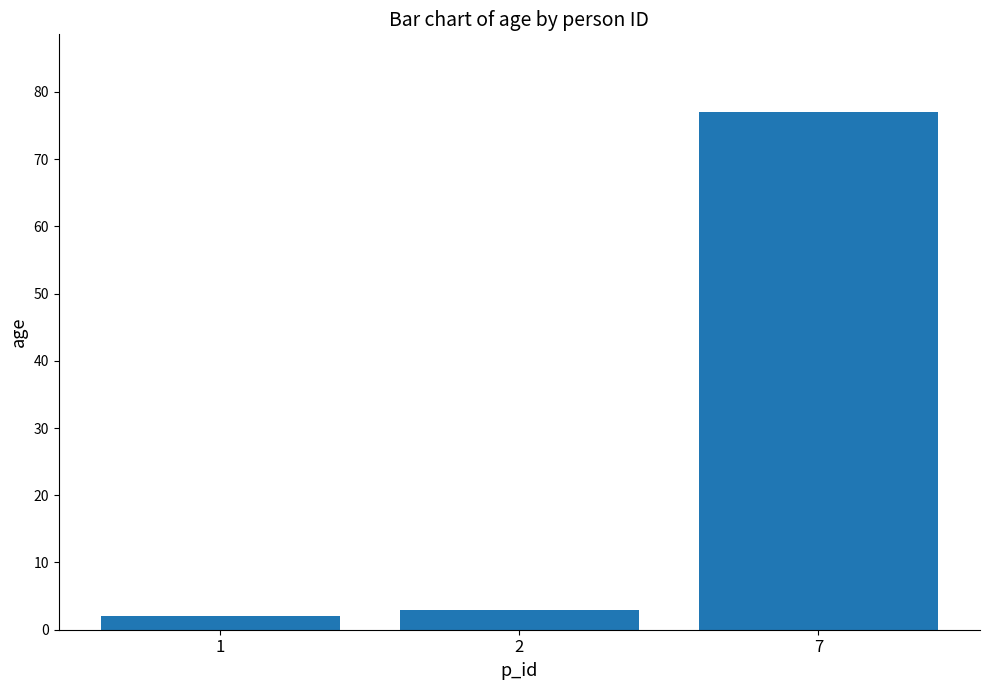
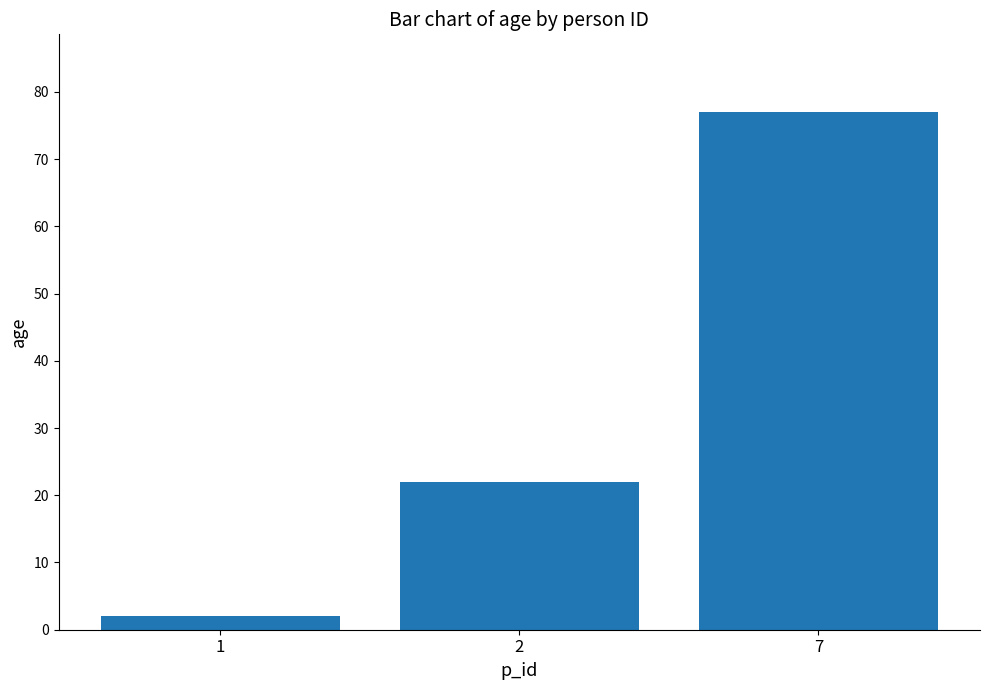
  {
    "1": 2,
-   "2": 3,
+   "2": 22,
    "7": 77
  }
